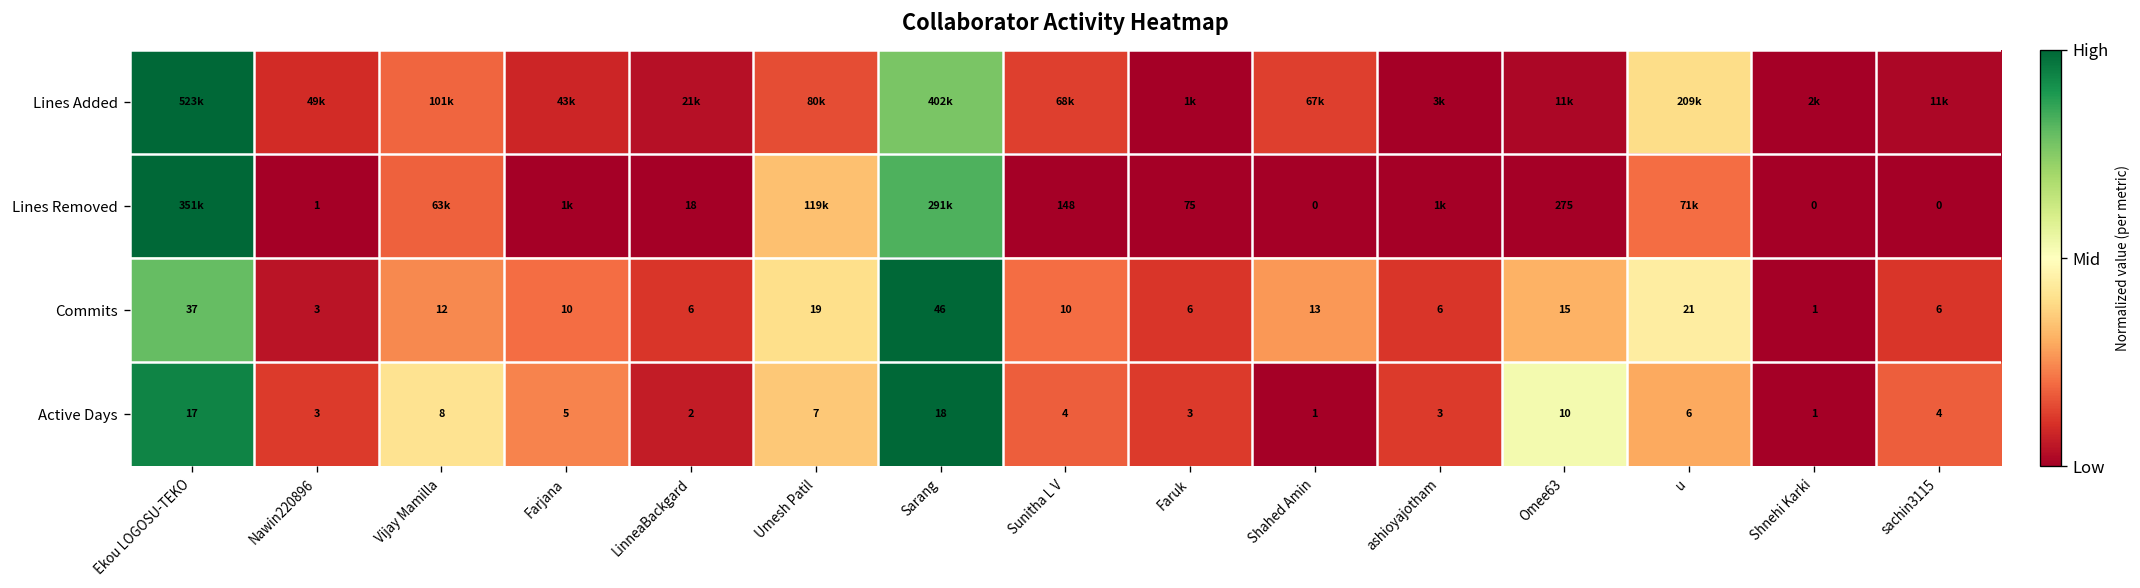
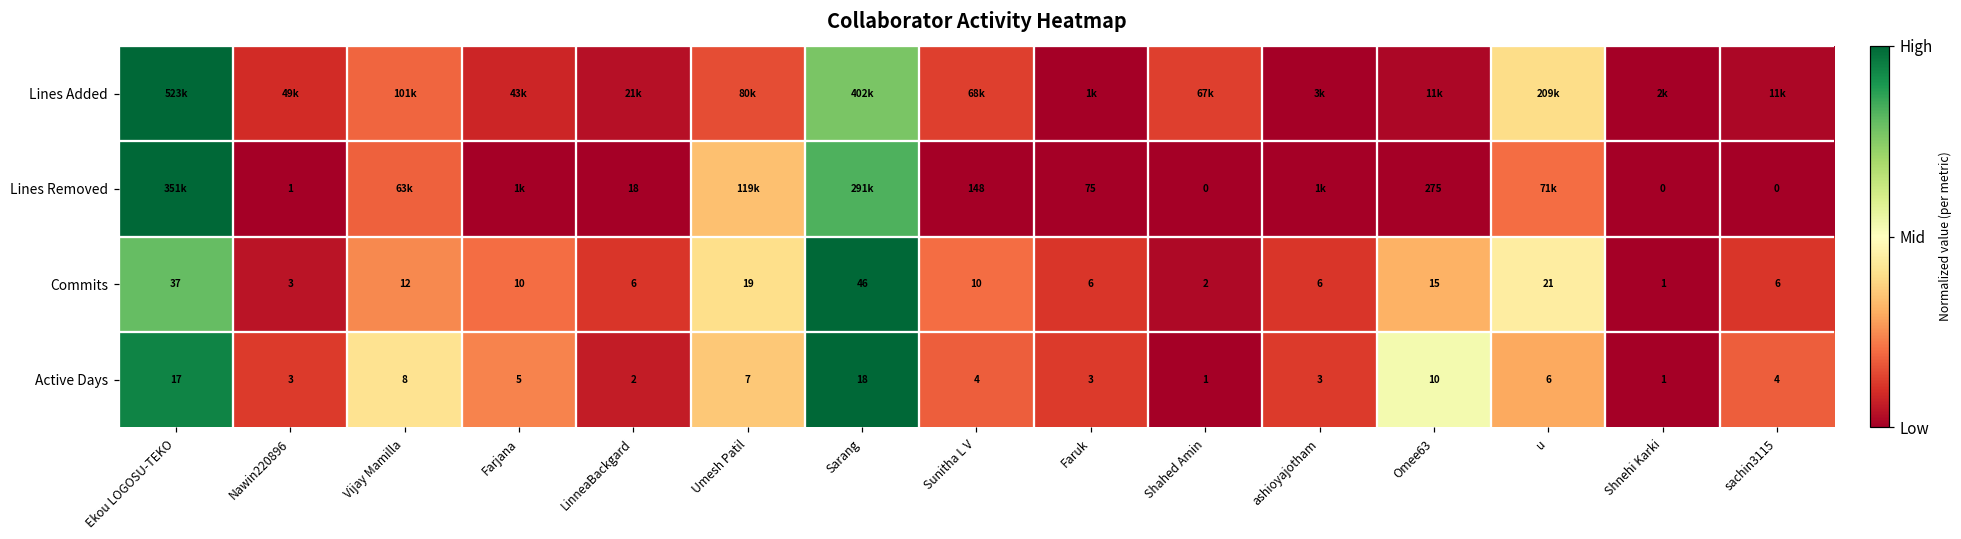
  {
    "Lines Added": {
      "Ekou LOGOSU-TEKO": "523k",
      "Nawin220896": "49k",
      "Vijay Mamilla": "101k",
      "Farjana": "43k",
      "LinneaBackgard": "21k",
      "Umesh Patil": "80k",
      "Sarang": "402k",
      "Sunitha L V": "68k",
      "Faruk": "1k",
      "Shahed Amin": "67k",
      "ashioyajotham": "3k",
      "Omee63": "11k",
      "u": "209k",
      "Shnehi Karki": "2k",
      "sachin3115": "11k"
    },
    "Lines Removed": {
      "Ekou LOGOSU-TEKO": "351k",
      "Nawin220896": "1",
      "Vijay Mamilla": "63k",
      "Farjana": "1k",
      "LinneaBackgard": "18",
      "Umesh Patil": "119k",
      "Sarang": "291k",
      "Sunitha L V": "148",
      "Faruk": "75",
      "Shahed Amin": "0",
      "ashioyajotham": "1k",
      "Omee63": "275",
      "u": "71k",
      "Shnehi Karki": "0",
      "sachin3115": "0"
    },
    "Commits": {
      "Ekou LOGOSU-TEKO": "37",
      "Nawin220896": "3",
      "Vijay Mamilla": "12",
      "Farjana": "10",
      "LinneaBackgard": "6",
      "Umesh Patil": "19",
      "Sarang": "46",
      "Sunitha L V": "10",
      "Faruk": "6",
-     "Shahed Amin": "13",
+     "Shahed Amin": "2",
      "ashioyajotham": "6",
      "Omee63": "15",
      "u": "21",
      "Shnehi Karki": "1",
      "sachin3115": "6"
    },
    "Active Days": {
      "Ekou LOGOSU-TEKO": "17",
      "Nawin220896": "3",
      "Vijay Mamilla": "8",
      "Farjana": "5",
      "LinneaBackgard": "2",
      "Umesh Patil": "7",
      "Sarang": "18",
      "Sunitha L V": "4",
      "Faruk": "3",
      "Shahed Amin": "1",
      "ashioyajotham": "3",
      "Omee63": "10",
      "u": "6",
      "Shnehi Karki": "1",
      "sachin3115": "4"
    }
  }
